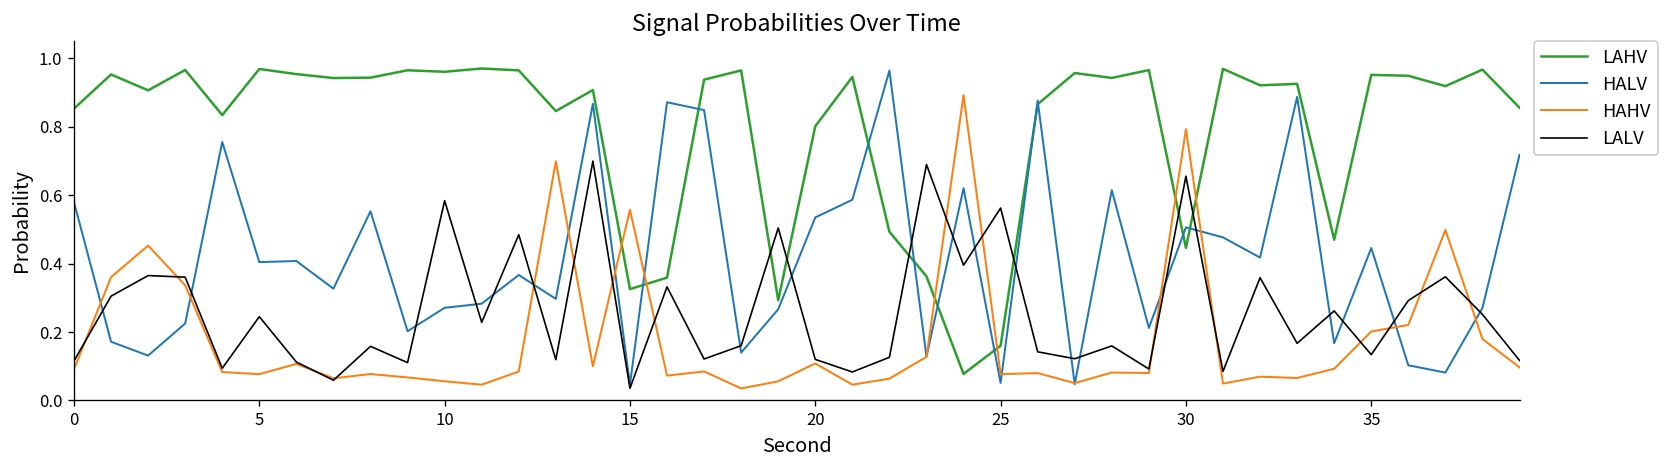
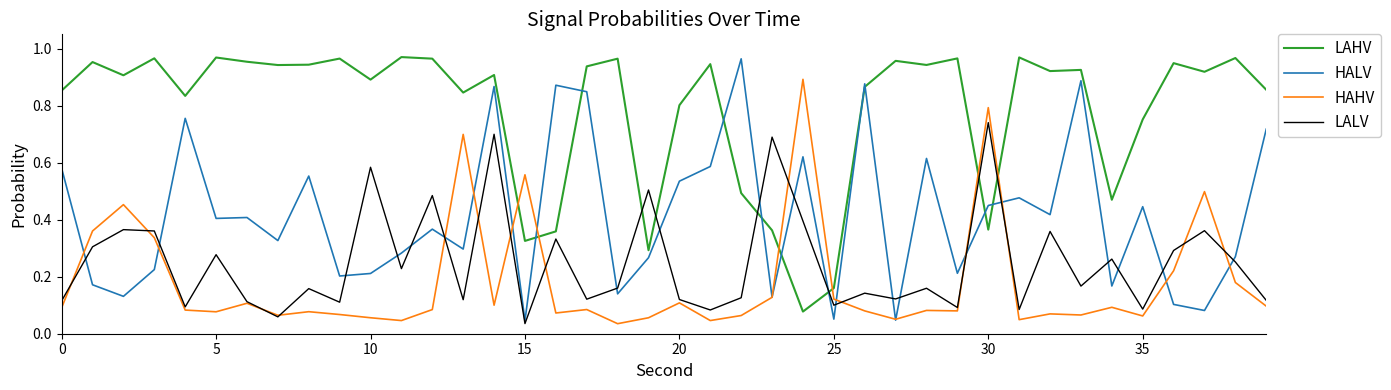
  {
    "LAHV": {
      "0": 0.85,
      "5": 0.97,
-     "10": 0.96,
+     "10": 0.89,
      "15": 0.33,
      "20": 0.80,
      "25": 0.16,
-     "30": 0.45,
-     "35": 0.95
+     "30": 0.37,
+     "35": 0.75
    },
    "HALV": {
      "0": 0.58,
      "5": 0.40,
-     "10": 0.27,
+     "10": 0.21,
      "15": 0.05,
      "20": 0.53,
      "25": 0.05,
-     "30": 0.51,
+     "30": 0.45,
      "35": 0.45
    },
    "HAHV": {
      "0": 0.09,
      "5": 0.08,
      "10": 0.06,
      "15": 0.56,
      "20": 0.11,
-     "25": 0.08,
+     "25": 0.12,
      "30": 0.79,
-     "35": 0.20
+     "35": 0.06
    },
    "LALV": {
      "0": 0.12,
-     "5": 0.24,
+     "5": 0.28,
      "10": 0.58,
      "15": 0.04,
      "20": 0.12,
-     "25": 0.56,
-     "30": 0.66,
-     "35": 0.13
+     "25": 0.10,
+     "30": 0.74,
+     "35": 0.09
    }
  }
